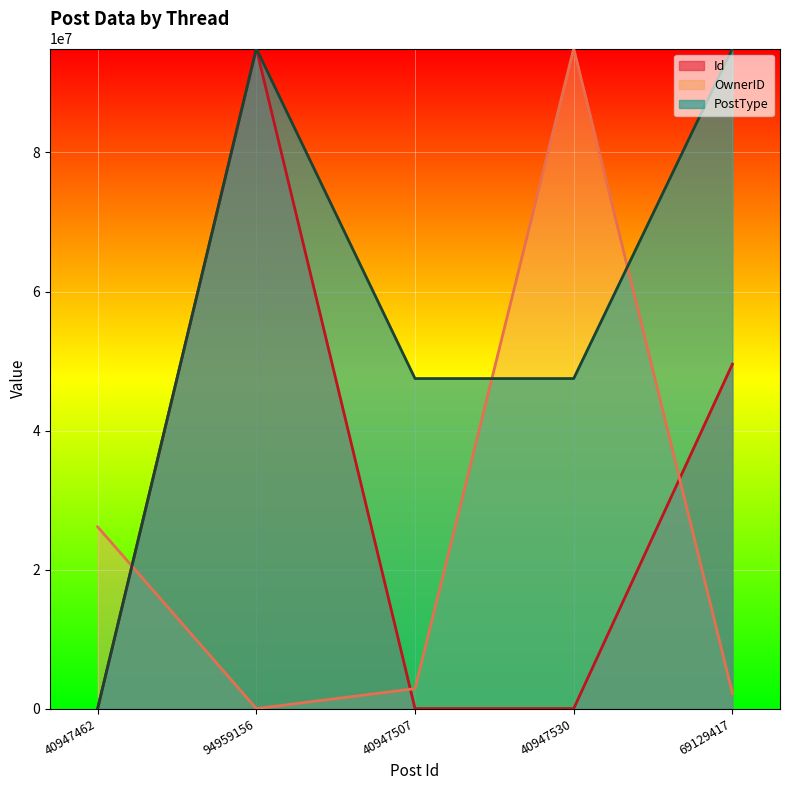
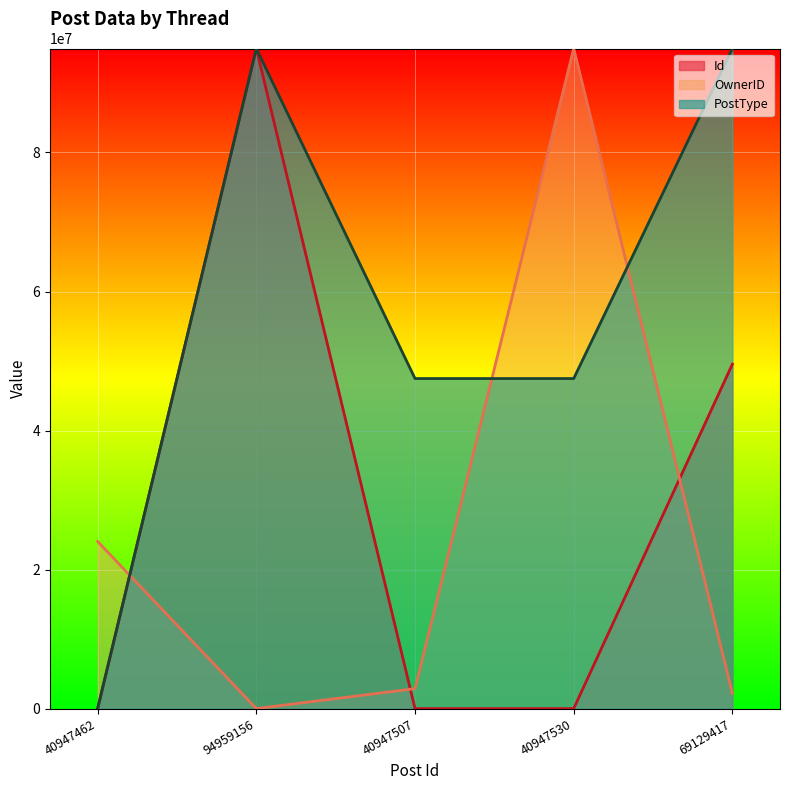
  {
    "Id": {
      "40947507": 0,
      "40947530": 0,
      "69129417": 50000000
    },
    "OwnerID": {
-     "40947462": 26000000,
+     "40947462": 24000000,
      "94959156": 0,
      "40947507": 3000000,
      "40947530": 95000000,
      "69129417": 2000000
    },
    "PostType": {
      "40947507": 47000000,
      "40947530": 47000000,
      "69129417": 95000000
    }
  }
